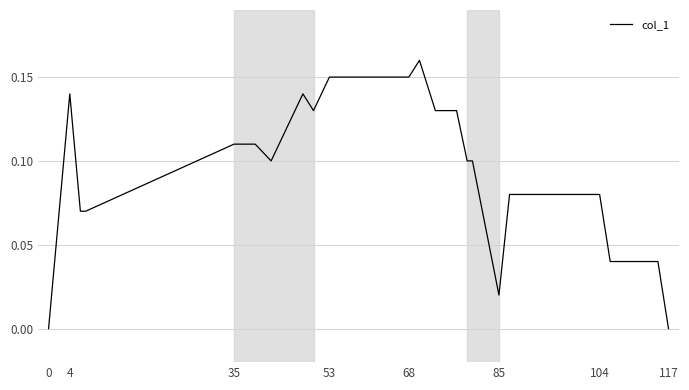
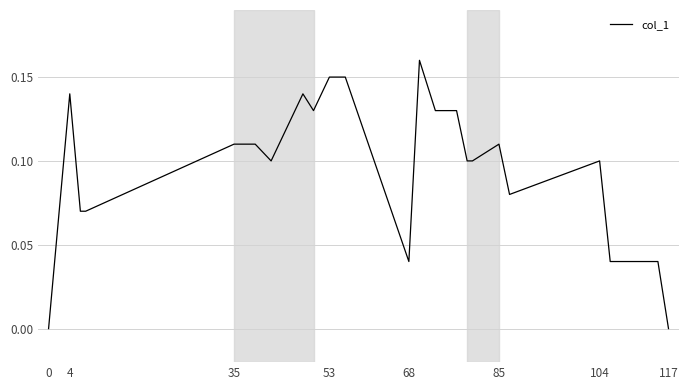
  {
    "0": 0.00,
    "4": 0.14,
    "35": 0.11,
    "53": 0.15,
-   "68": 0.15,
-   "85": 0.02,
-   "104": 0.08,
+   "68": 0.04,
+   "85": 0.11,
+   "104": 0.10,
    "117": 0.00
  }
